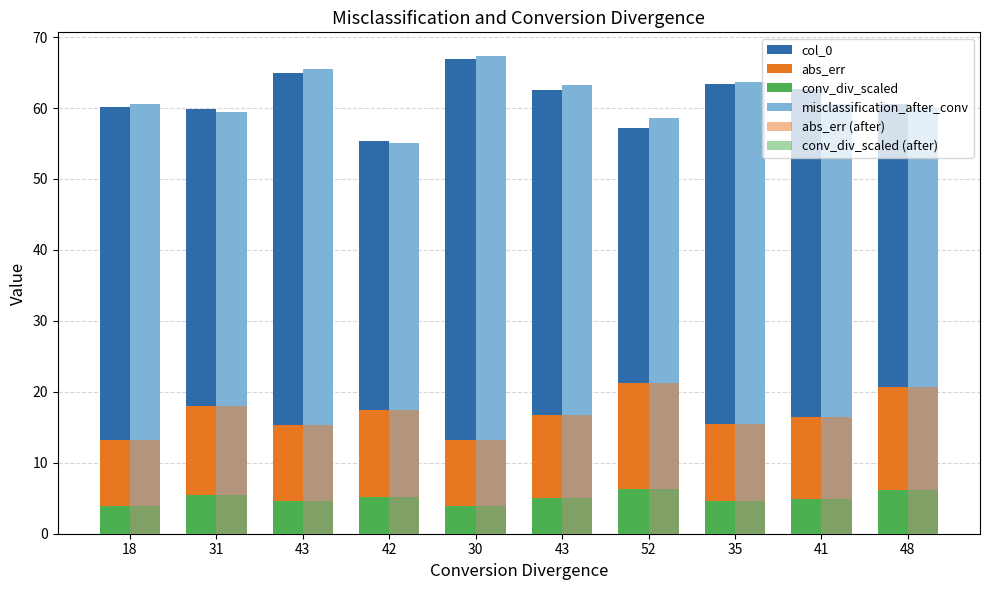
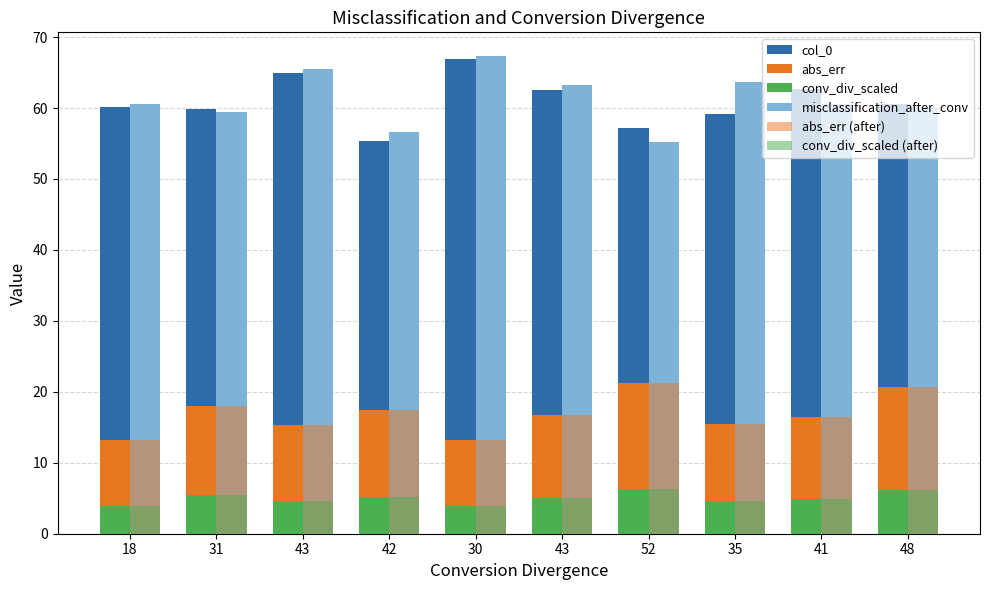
  {
    "col_0": {
      "18": 60,
      "31": 60,
      "42": 55,
      "30": 67,
      "52": 57,
-     "35": 63
+     "35": 59
    },
    "misclassification_after_conv": {
      "18": 61,
      "31": 60,
-     "42": 55,
+     "42": 57,
      "30": 67,
-     "52": 59,
+     "52": 55,
      "35": 64
    }
  }
